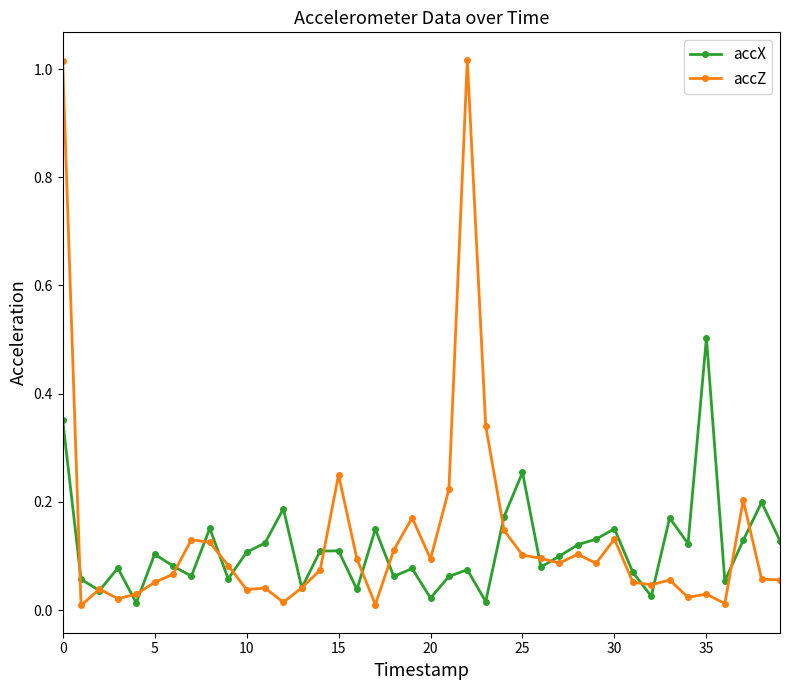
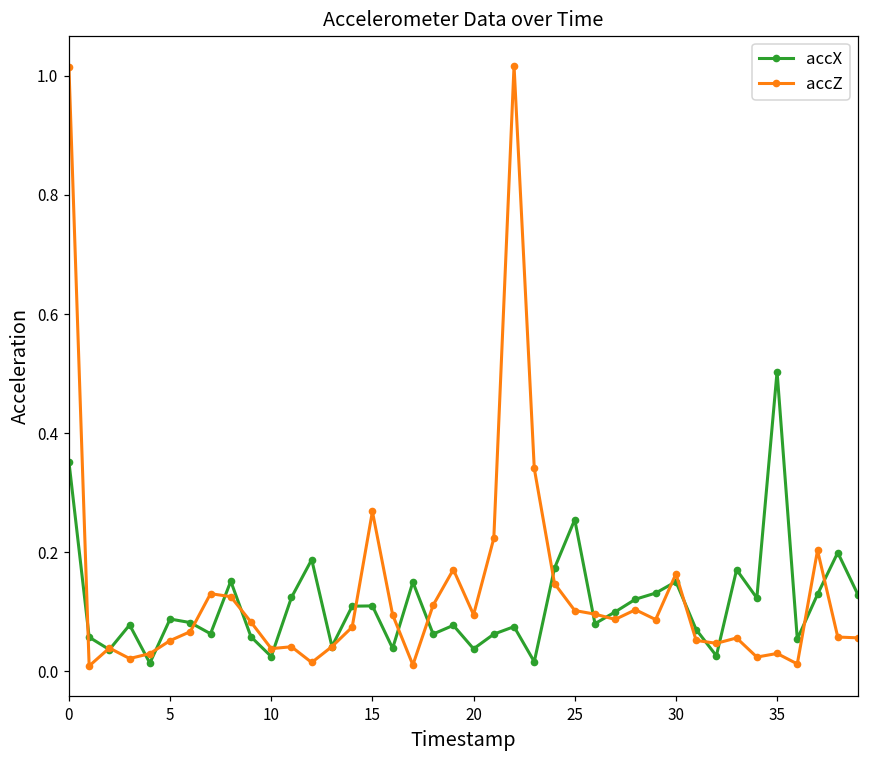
  {
    "accX": {
      "0": 0.35,
-     "5": 0.10,
-     "10": 0.11,
+     "5": 0.09,
+     "10": 0.02,
      "15": 0.11,
-     "20": 0.02,
+     "20": 0.04,
      "25": 0.25,
      "30": 0.15,
      "35": 0.50
    },
    "accZ": {
      "0": 1.02,
      "5": 0.05,
      "10": 0.04,
-     "15": 0.25,
+     "15": 0.27,
      "20": 0.09,
      "25": 0.10,
-     "30": 0.13,
+     "30": 0.16,
      "35": 0.03
    }
  }
